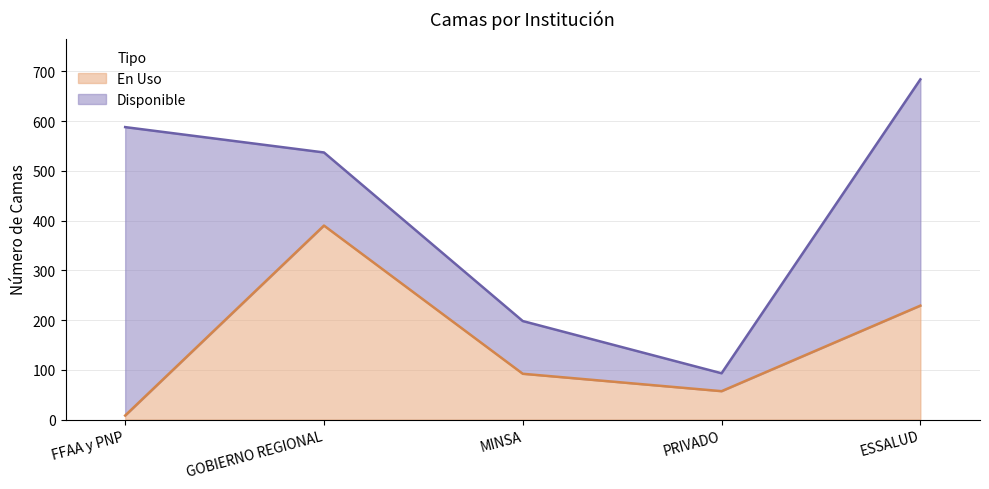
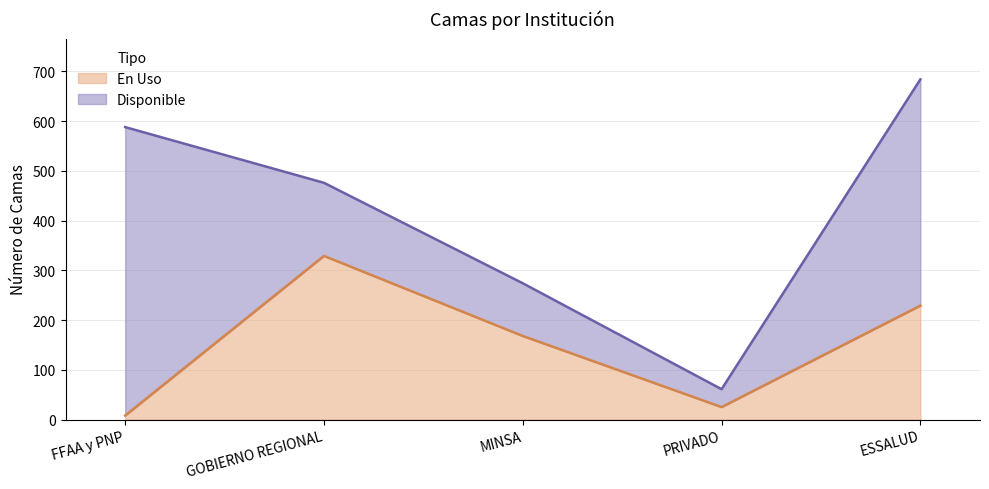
  {
    "En Uso": {
      "FFAA y PNP": 10,
-     "GOBIERNO REGIONAL": 390,
-     "MINSA": 90,
-     "PRIVADO": 60,
+     "GOBIERNO REGIONAL": 330,
+     "MINSA": 170,
+     "PRIVADO": 30,
      "ESSALUD": 230
    },
    "Disponible": {
      "FFAA y PNP": 580,
      "GOBIERNO REGIONAL": 150,
      "MINSA": 110,
      "PRIVADO": 40,
      "ESSALUD": 460
    }
  }
